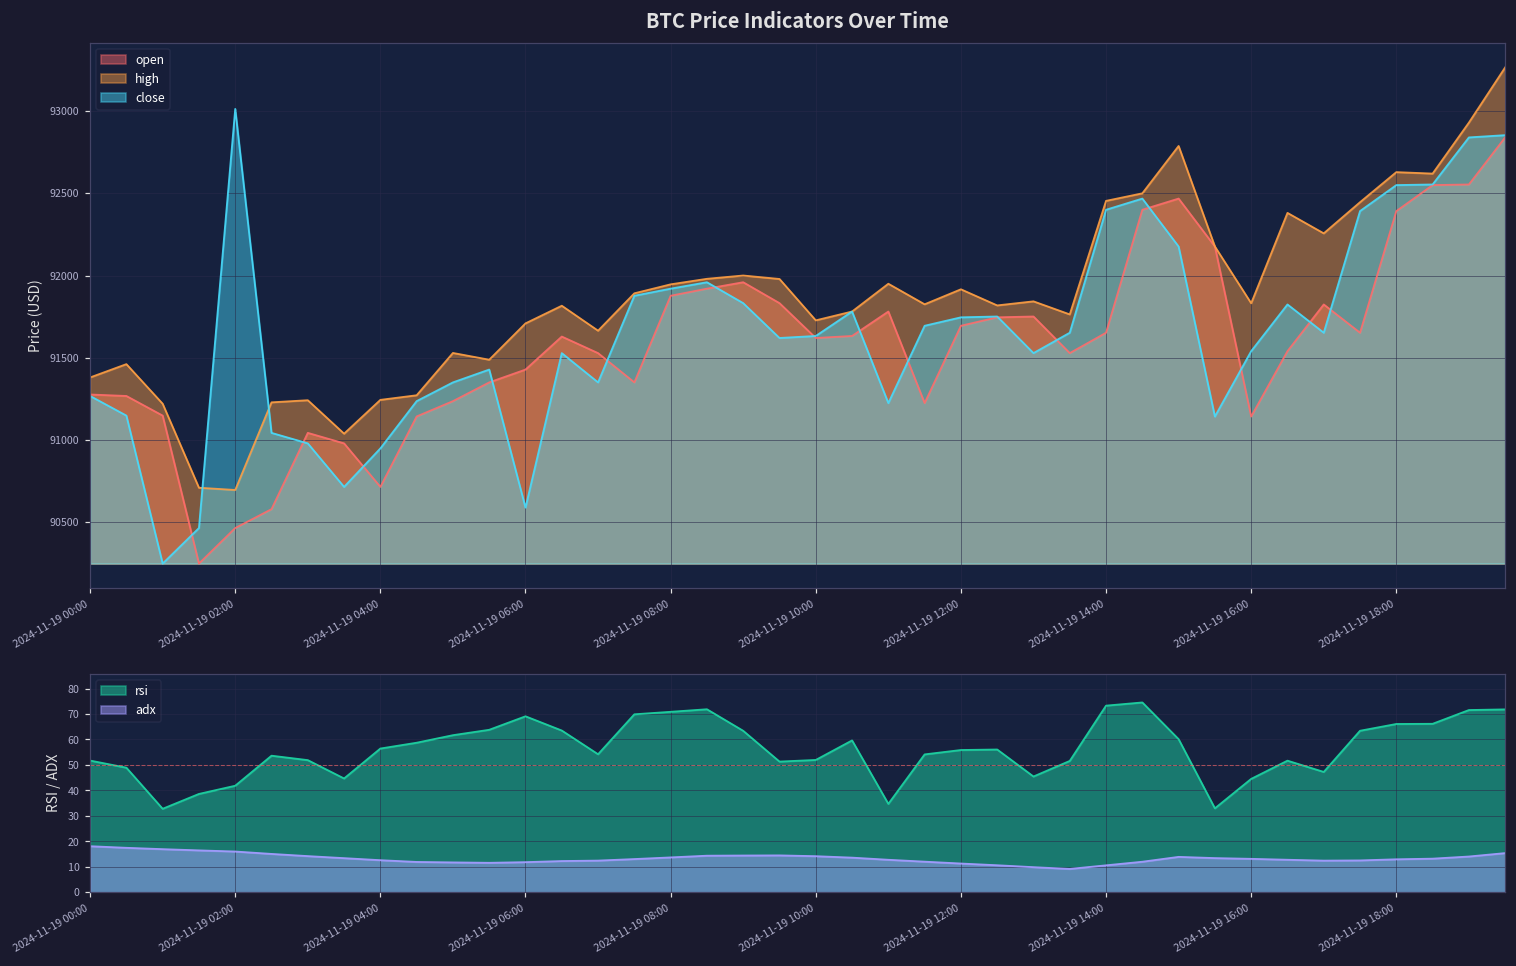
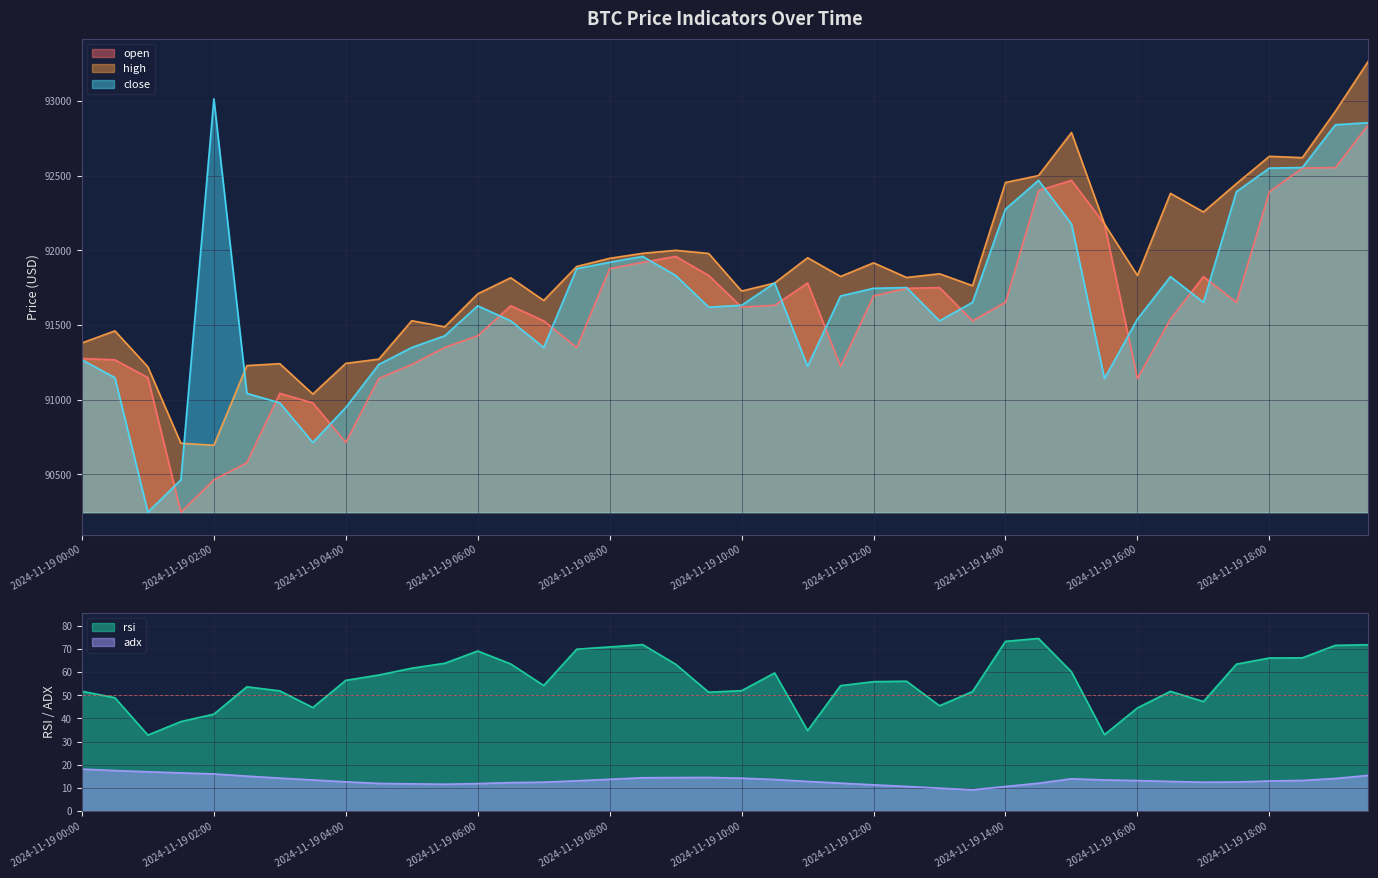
  {
    "BTC Price Indicators Over Time": {
      "close": {
        "2024-11-19 02:00": 93010,
        "2024-11-19 04:00": 90950,
-       "2024-11-19 06:00": 90590,
+       "2024-11-19 06:00": 91630,
        "2024-11-19 08:00": 91920,
        "2024-11-19 12:00": 91750,
-       "2024-11-19 14:00": 92400,
+       "2024-11-19 14:00": 92280,
        "2024-11-19 16:00": 91540,
        "2024-11-19 18:00": 92550
      }
    }
  }
